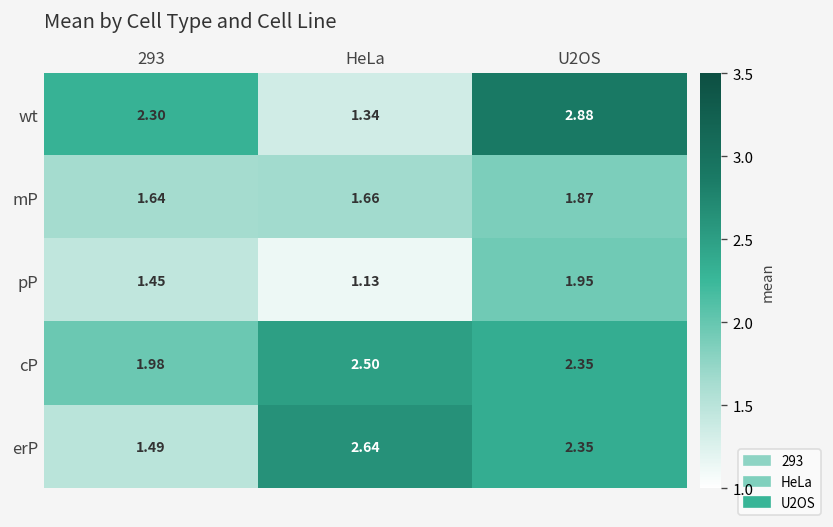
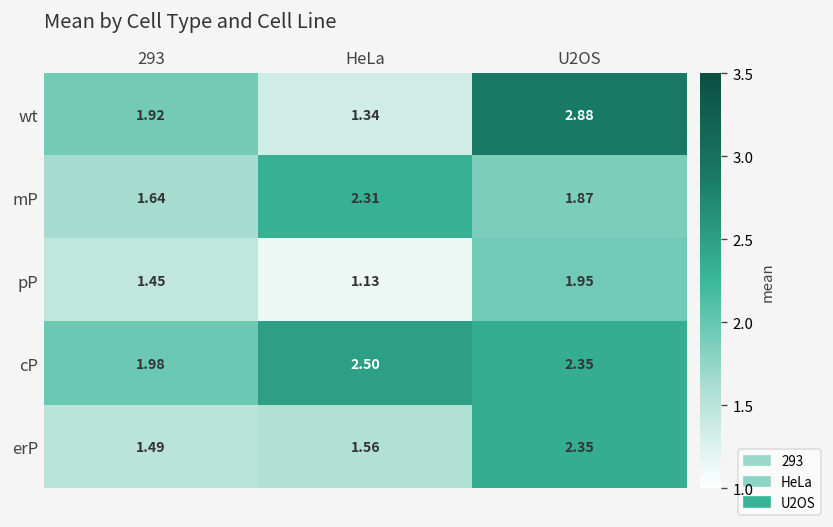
  {
    "wt": {
-     "293": 2.30,
+     "293": 1.92,
      "HeLa": 1.34,
      "U2OS": 2.88
    },
    "mP": {
      "293": 1.64,
-     "HeLa": 1.66,
+     "HeLa": 2.31,
      "U2OS": 1.87
    },
    "pP": {
      "293": 1.45,
      "HeLa": 1.13,
      "U2OS": 1.95
    },
    "cP": {
      "293": 1.98,
      "HeLa": 2.50,
      "U2OS": 2.35
    },
    "erP": {
      "293": 1.49,
-     "HeLa": 2.64,
+     "HeLa": 1.56,
      "U2OS": 2.35
    }
  }
